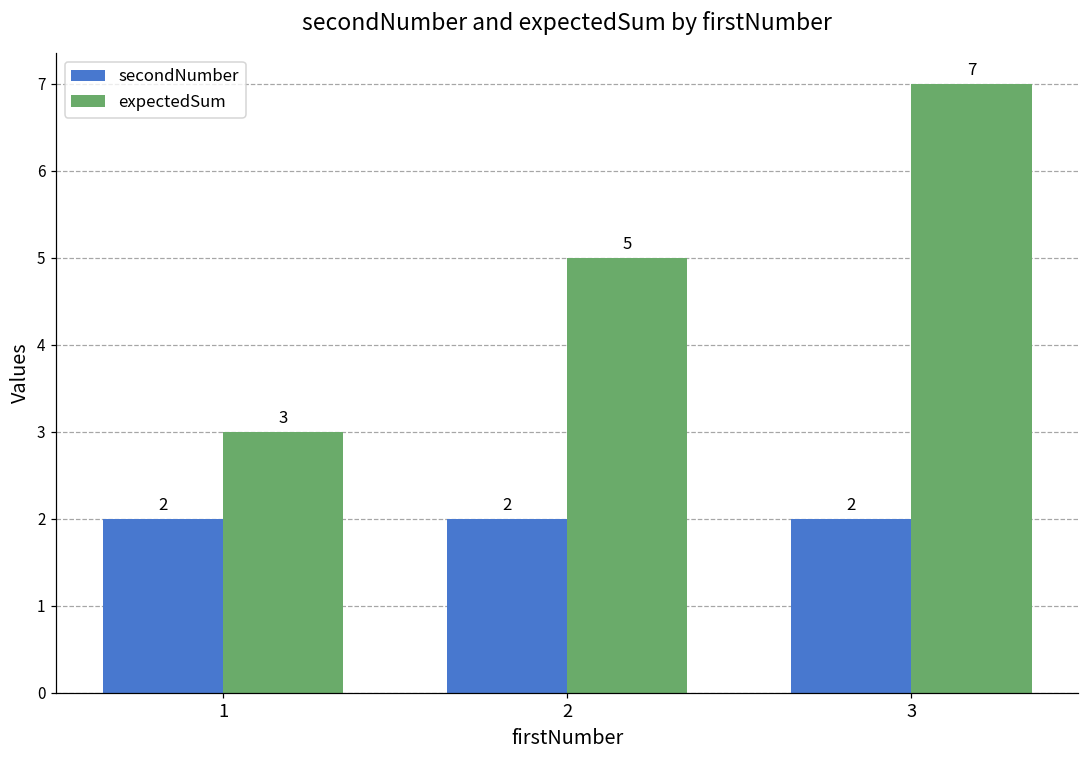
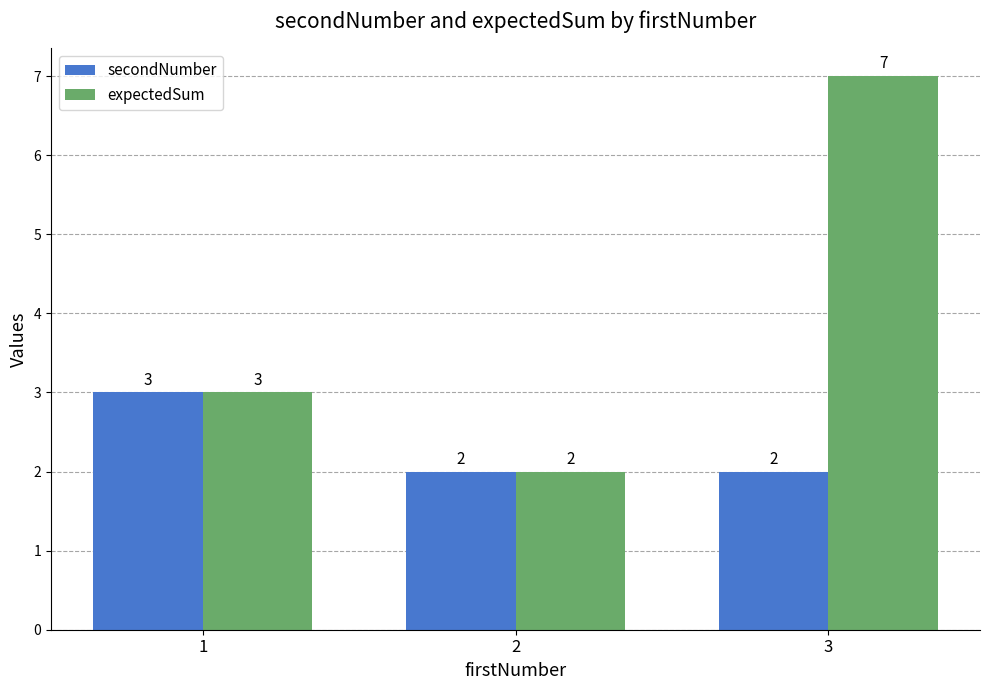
  {
    "secondNumber": {
-     "1": 2,
+     "1": 3,
      "2": 2,
      "3": 2
    },
    "expectedSum": {
      "1": 3,
-     "2": 5,
+     "2": 2,
      "3": 7
    }
  }
